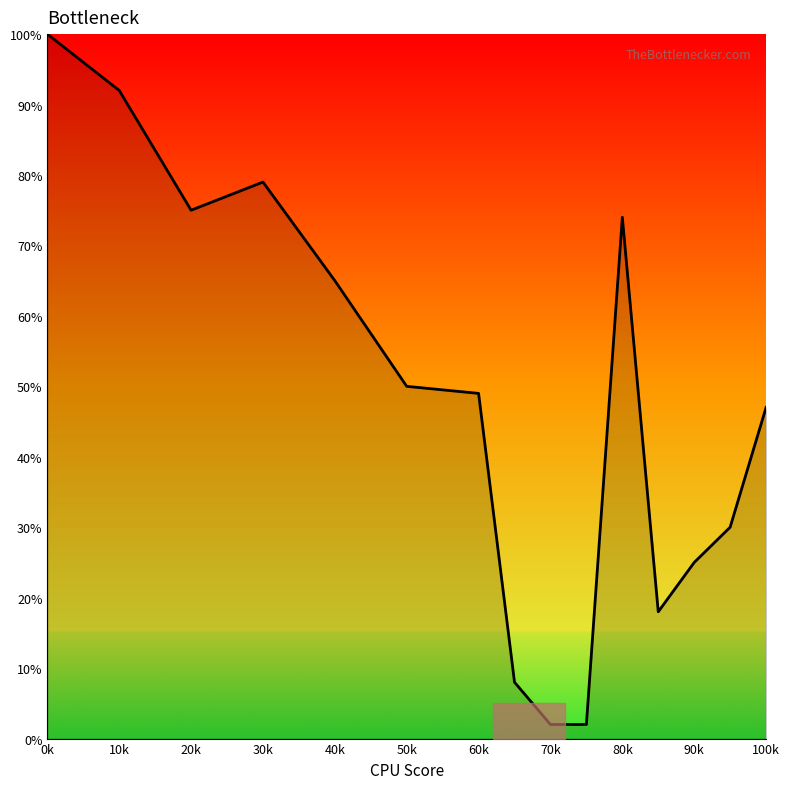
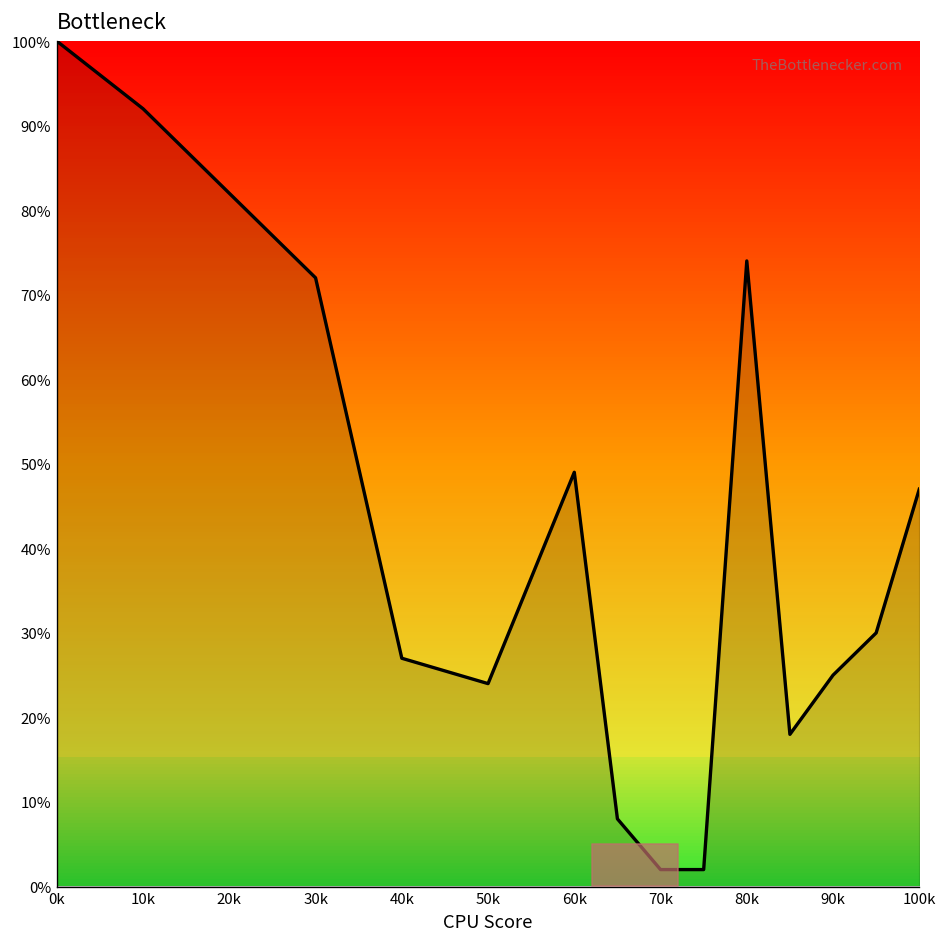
  {
    "0k": "100%",
    "10k": "92%",
-   "20k": "75%",
-   "30k": "79%",
-   "40k": "65%",
-   "50k": "50%",
+   "20k": "82%",
+   "30k": "72%",
+   "40k": "27%",
+   "50k": "24%",
    "60k": "49%",
    "70k": "2%",
    "80k": "74%",
    "90k": "25%",
    "100k": "47%"
  }
